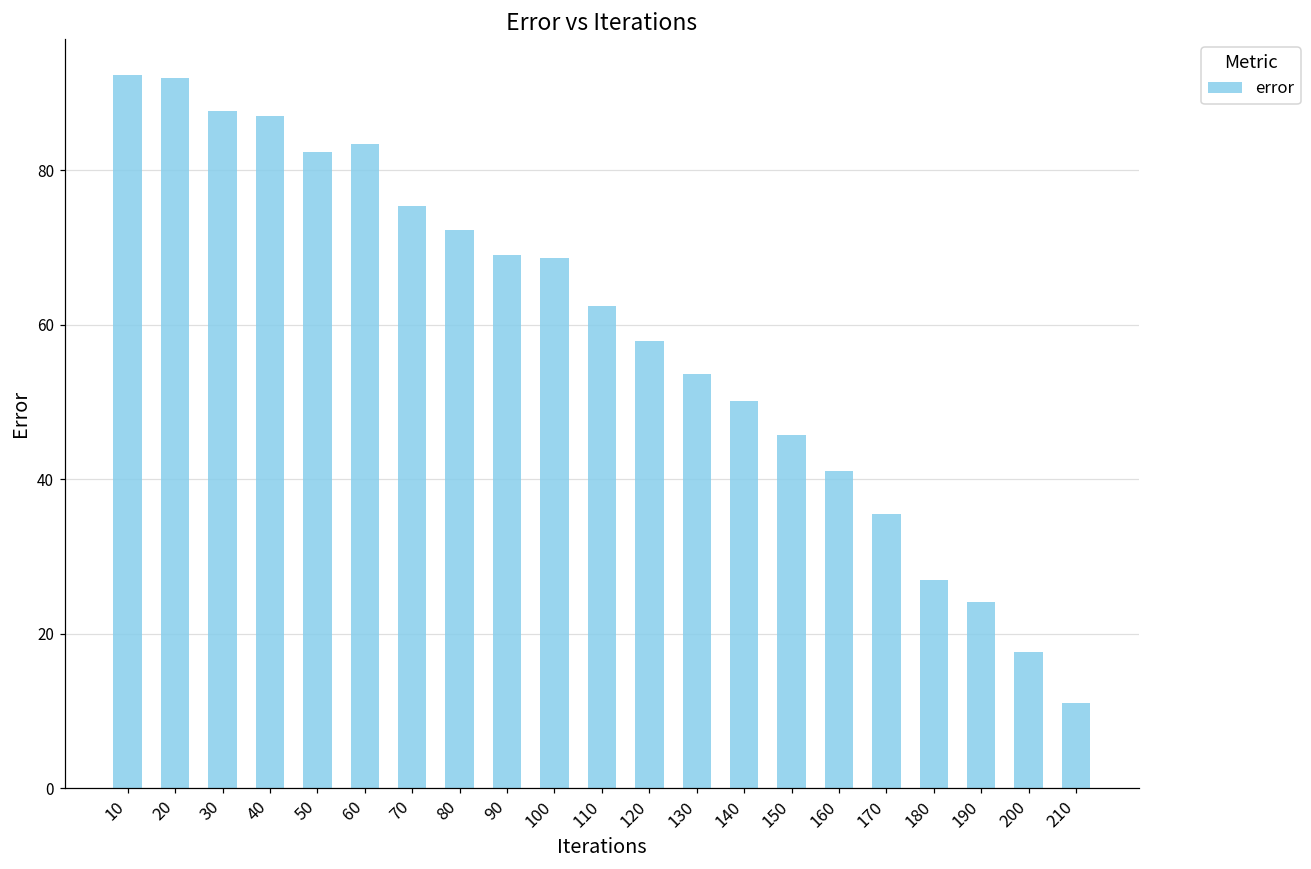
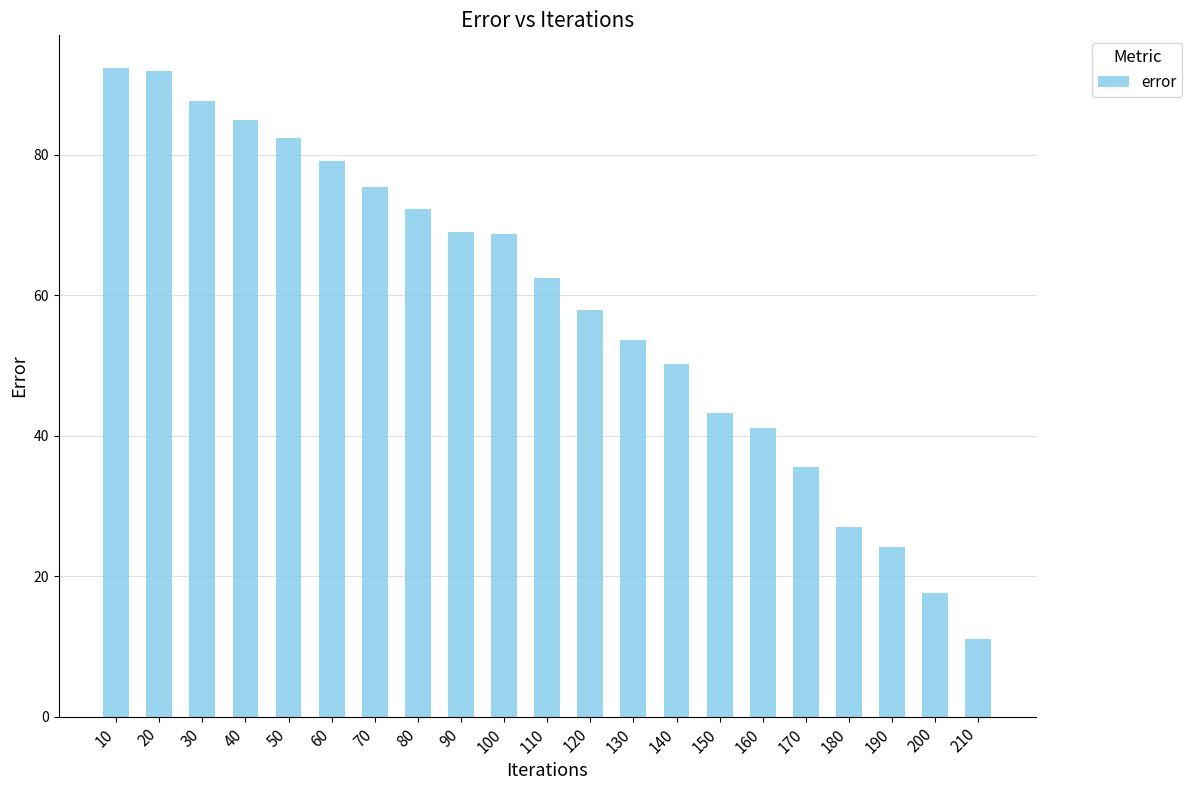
  {
    "10": 92,
    "20": 92,
    "30": 88,
-   "40": 87,
+   "40": 85,
    "50": 82,
-   "60": 83,
+   "60": 79,
    "70": 75,
    "80": 72,
    "90": 69,
    "100": 69,
    "110": 62,
    "120": 58,
    "130": 54,
    "140": 50,
-   "150": 46,
+   "150": 43,
    "160": 41,
    "170": 36,
    "180": 27,
    "190": 24,
    "200": 18,
    "210": 11
  }
